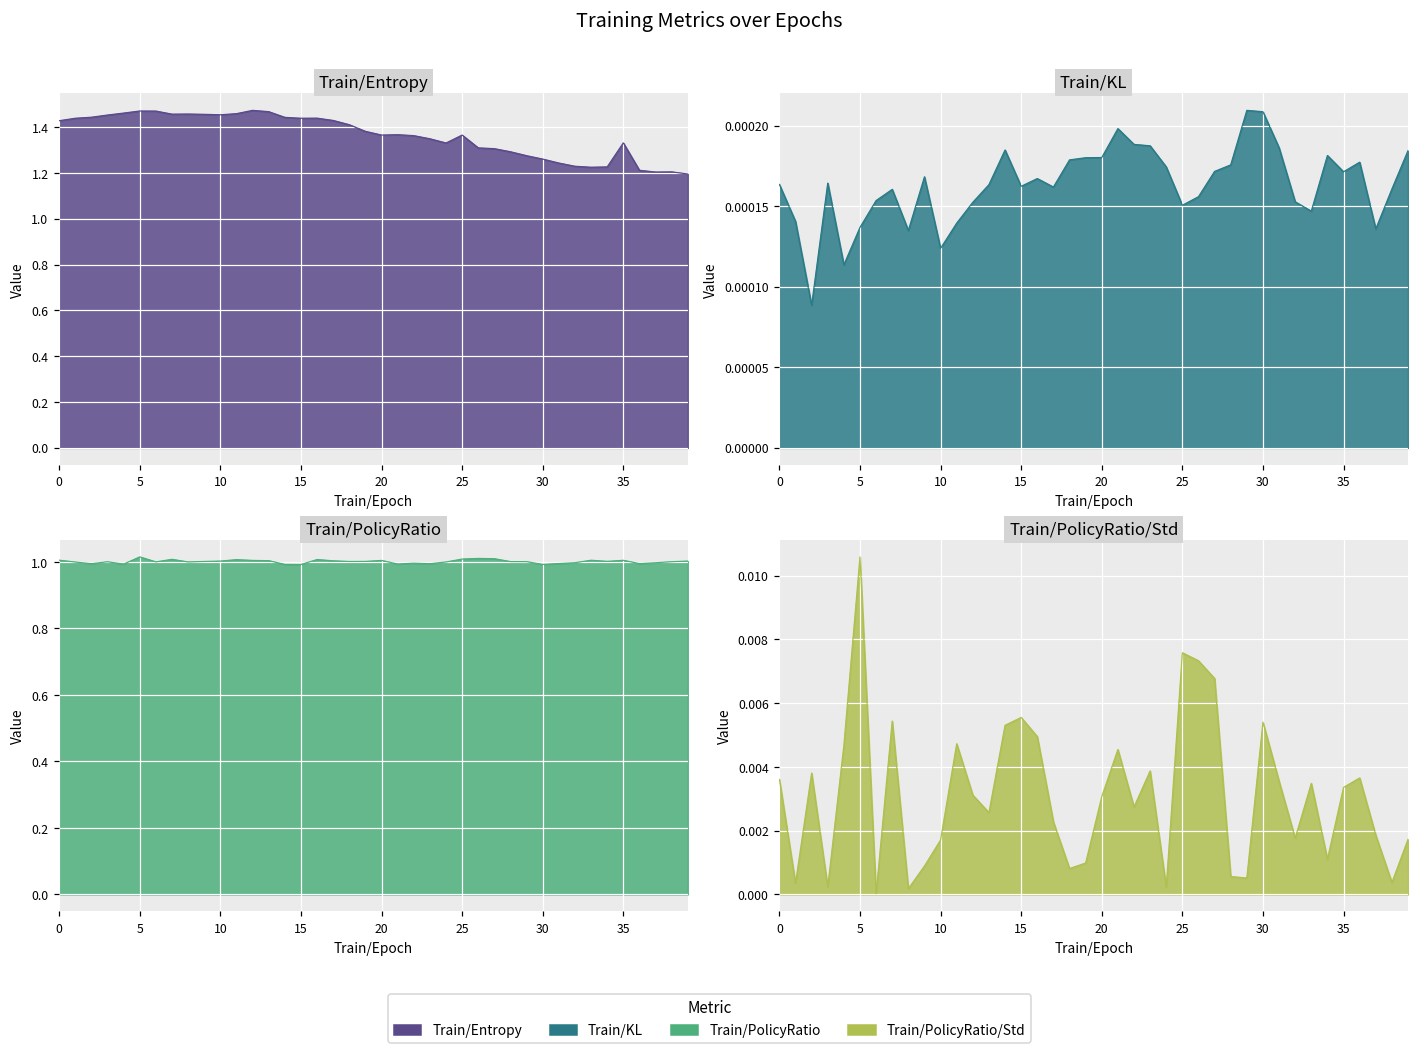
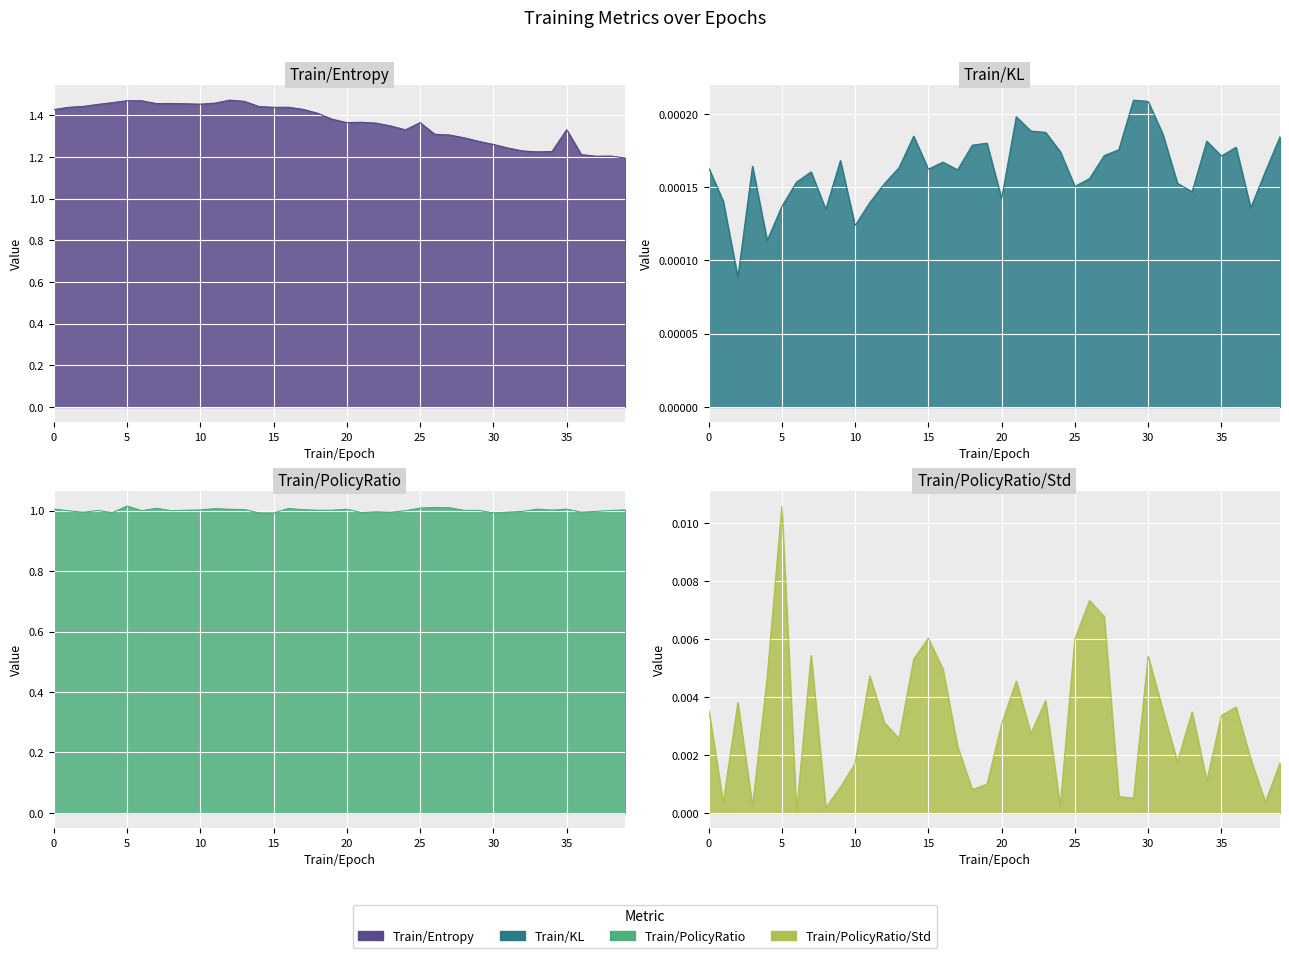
  {
    "Train/Entropy": {
      "0": 1.43,
      "5": 1.47,
      "10": 1.45,
      "15": 1.44,
      "20": 1.37,
      "25": 1.37,
      "30": 1.26,
      "35": 1.33
    },
    "Train/KL": {
      "0": 0.000163,
      "5": 0.000137,
      "10": 0.000124,
      "15": 0.000162,
-     "20": 0.000180,
+     "20": 0.000142,
      "25": 0.000151,
      "30": 0.000209,
      "35": 0.000171
    },
    "Train/PolicyRatio": {
      "0": 1.01,
      "5": 1.01,
      "10": 1.00,
      "15": 0.99,
      "20": 1.00,
      "25": 1.01,
      "30": 0.99,
      "35": 1.00
    },
    "Train/PolicyRatio/Std": {
      "0": 0.0036,
      "5": 0.0106,
      "10": 0.0017,
-     "15": 0.0056,
+     "15": 0.0060,
      "20": 0.0031,
-     "25": 0.0076,
+     "25": 0.0060,
      "30": 0.0054,
      "35": 0.0034
    }
  }
